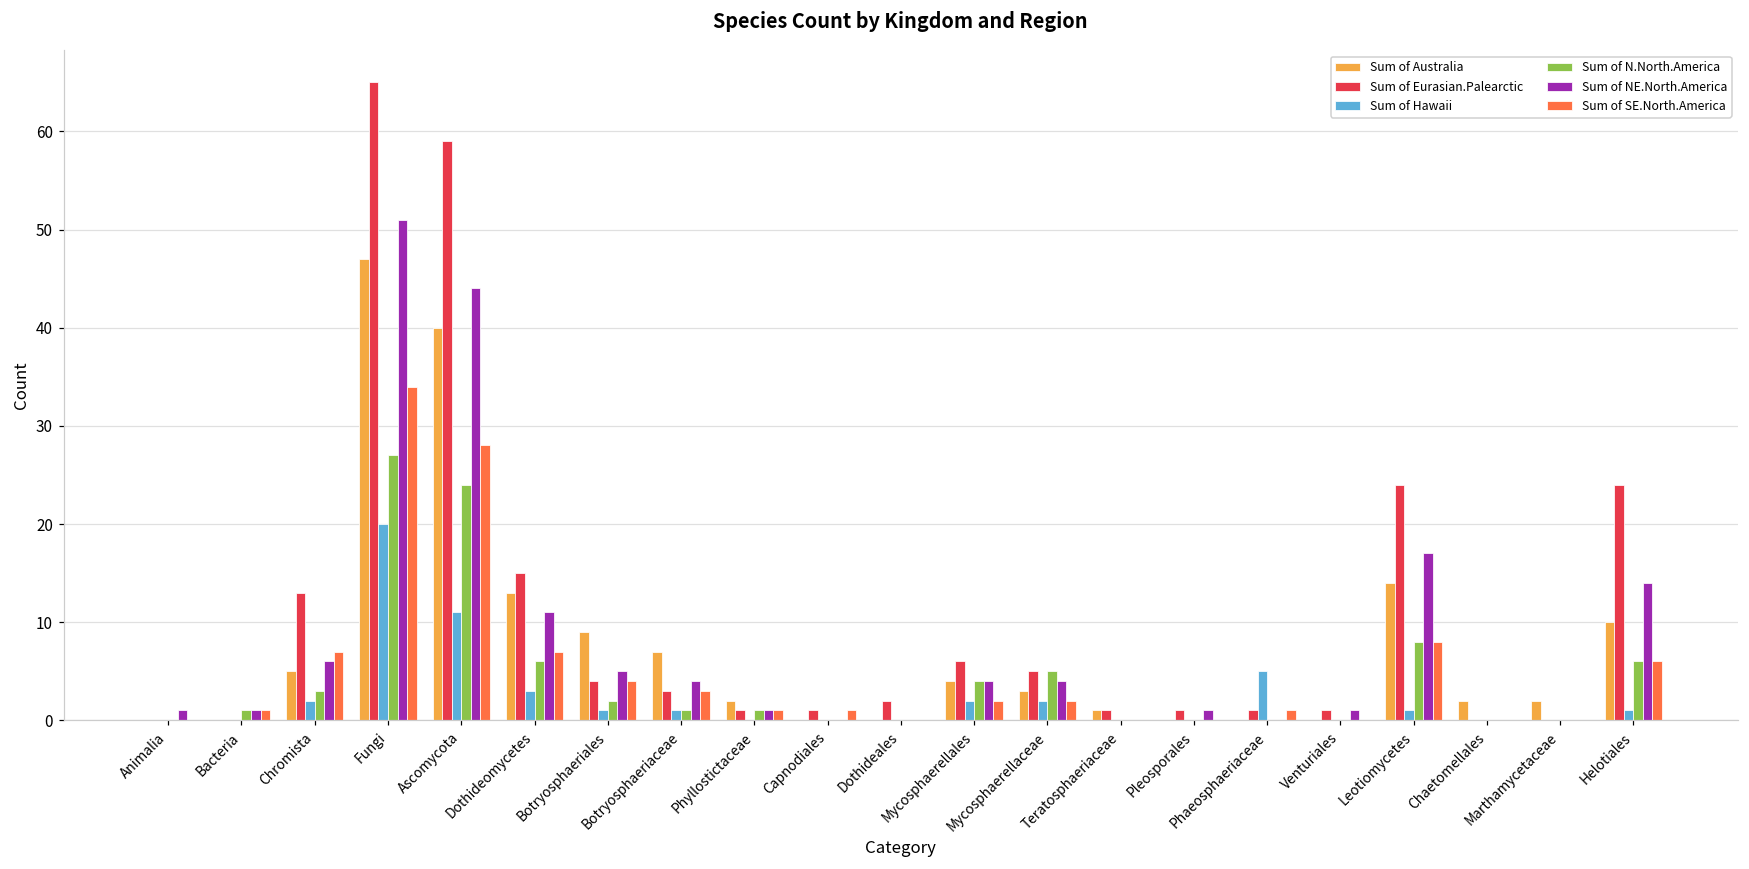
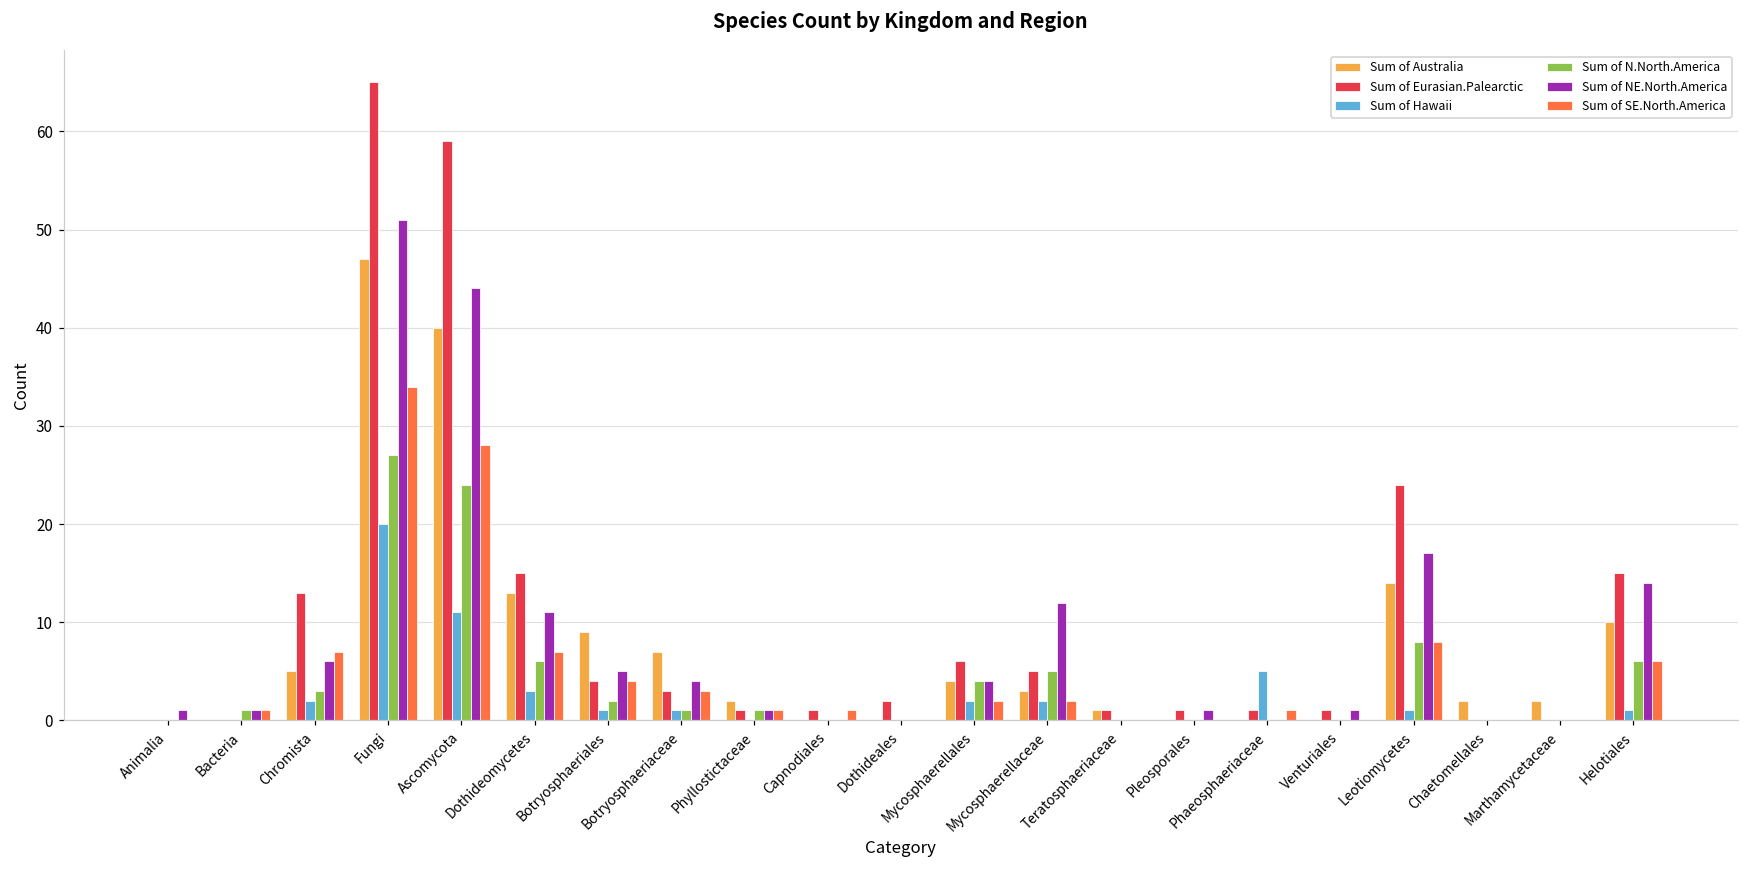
  {
    "Sum of Eurasian.Palearctic": {
      "Animalia": 0,
      "Bacteria": 0,
      "Chromista": 13,
      "Fungi": 65,
      "Ascomycota": 59,
      "Dothideomycetes": 15,
      "Botryosphaeriales": 4,
      "Botryosphaeriaceae": 3,
      "Phyllostictaceae": 1,
      "Capnodiales": 1,
      "Dothideales": 2,
      "Mycosphaerellales": 6,
      "Mycosphaerellaceae": 5,
      "Teratosphaeriaceae": 1,
      "Pleosporales": 1,
      "Phaeosphaeriaceae": 1,
      "Venturiales": 1,
      "Leotiomycetes": 24,
      "Chaetomellales": 0,
      "Marthamycetaceae": 0,
-     "Helotiales": 24
+     "Helotiales": 15
    },
    "Sum of Hawaii": {
      "Animalia": 0,
      "Bacteria": 0,
      "Chromista": 2,
      "Fungi": 20,
      "Ascomycota": 11,
      "Dothideomycetes": 3,
      "Botryosphaeriales": 1,
      "Botryosphaeriaceae": 1,
      "Phyllostictaceae": 0,
      "Capnodiales": 0,
      "Dothideales": 0,
      "Mycosphaerellales": 2,
      "Mycosphaerellaceae": 2,
      "Teratosphaeriaceae": 0,
      "Pleosporales": 0,
      "Phaeosphaeriaceae": 5,
      "Venturiales": 0,
      "Leotiomycetes": 1,
      "Chaetomellales": 0,
      "Marthamycetaceae": 0,
      "Helotiales": 1
    },
    "Sum of N.North.America": {
      "Animalia": 0,
      "Bacteria": 1,
      "Chromista": 3,
      "Fungi": 27,
      "Ascomycota": 24,
      "Dothideomycetes": 6,
      "Botryosphaeriales": 2,
      "Botryosphaeriaceae": 1,
      "Phyllostictaceae": 1,
      "Capnodiales": 0,
      "Dothideales": 0,
      "Mycosphaerellales": 4,
      "Mycosphaerellaceae": 5,
      "Teratosphaeriaceae": 0,
      "Pleosporales": 0,
      "Phaeosphaeriaceae": 0,
      "Venturiales": 0,
      "Leotiomycetes": 8,
      "Chaetomellales": 0,
      "Marthamycetaceae": 0,
      "Helotiales": 6
    },
    "Sum of NE.North.America": {
      "Animalia": 1,
      "Bacteria": 1,
      "Chromista": 6,
      "Fungi": 51,
      "Ascomycota": 44,
      "Dothideomycetes": 11,
      "Botryosphaeriales": 5,
      "Botryosphaeriaceae": 4,
      "Phyllostictaceae": 1,
      "Capnodiales": 0,
      "Dothideales": 0,
      "Mycosphaerellales": 4,
-     "Mycosphaerellaceae": 4,
+     "Mycosphaerellaceae": 12,
      "Teratosphaeriaceae": 0,
      "Pleosporales": 1,
      "Phaeosphaeriaceae": 0,
      "Venturiales": 1,
      "Leotiomycetes": 17,
      "Chaetomellales": 0,
      "Marthamycetaceae": 0,
      "Helotiales": 14
    }
  }
